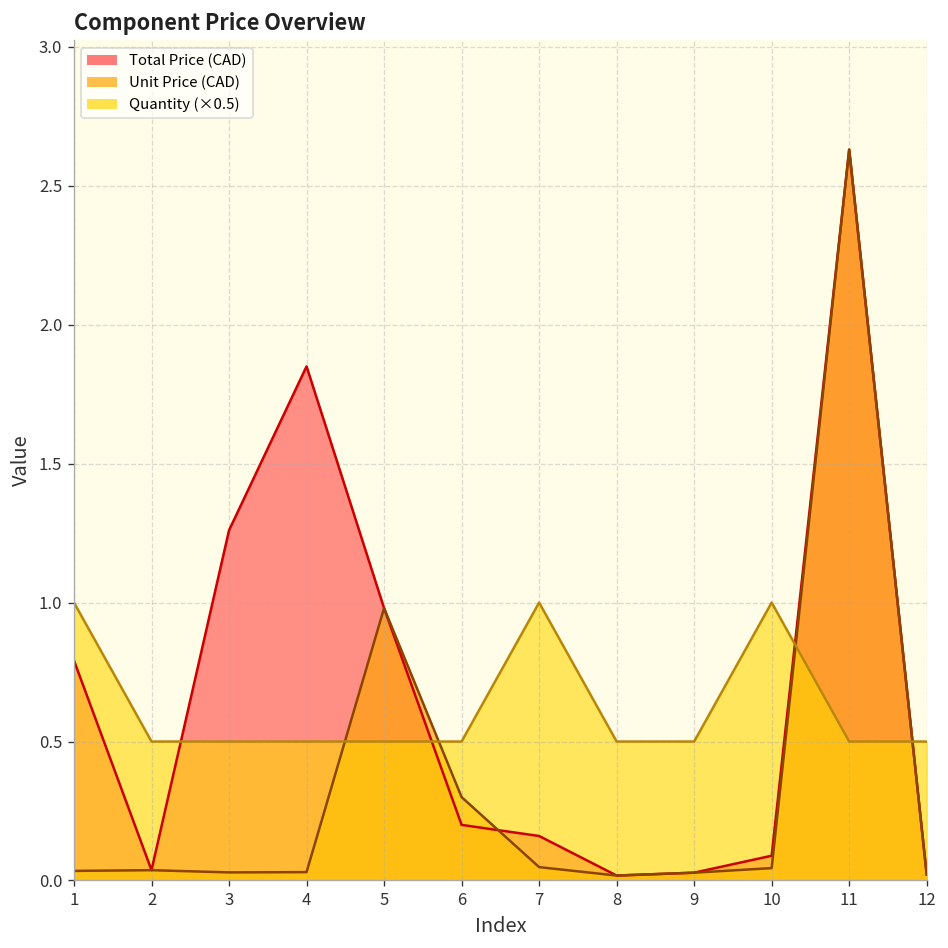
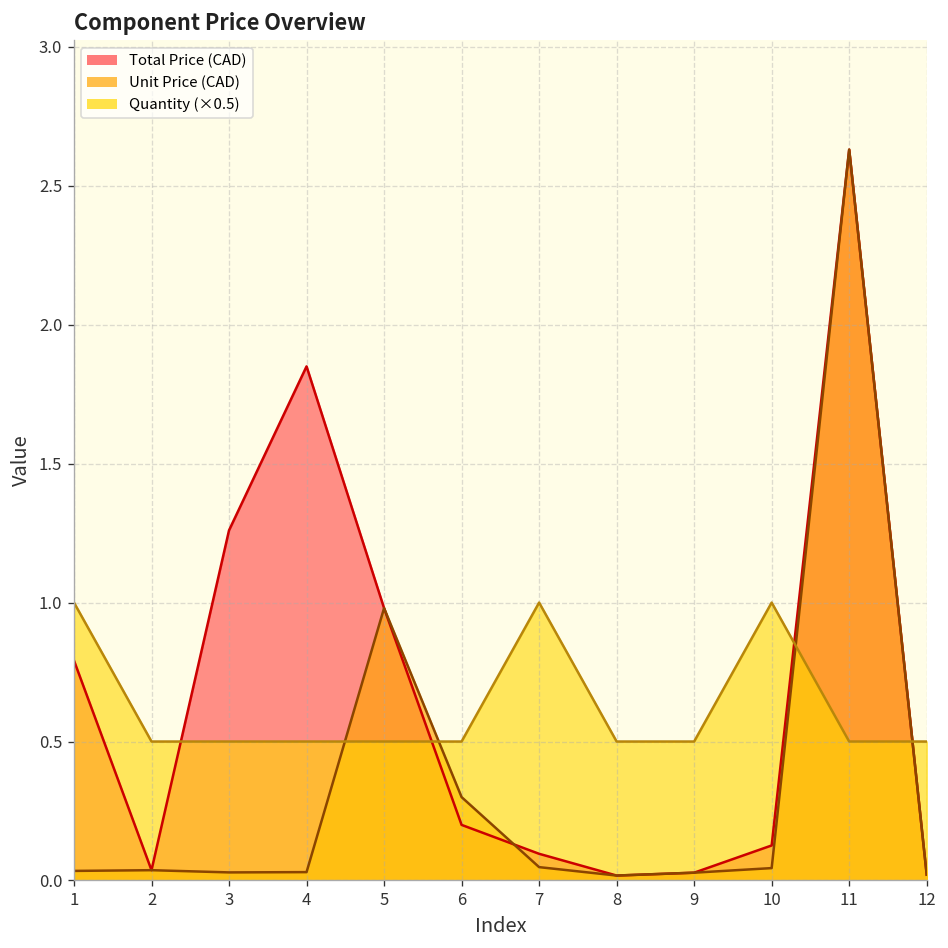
  {
    "Total Price (CAD)": {
      "1": 0.79,
      "3": 1.26,
      "4": 1.85,
      "6": 0.20,
-     "7": 0.16,
-     "10": 0.09
+     "7": 0.10,
+     "10": 0.13
    }
  }
